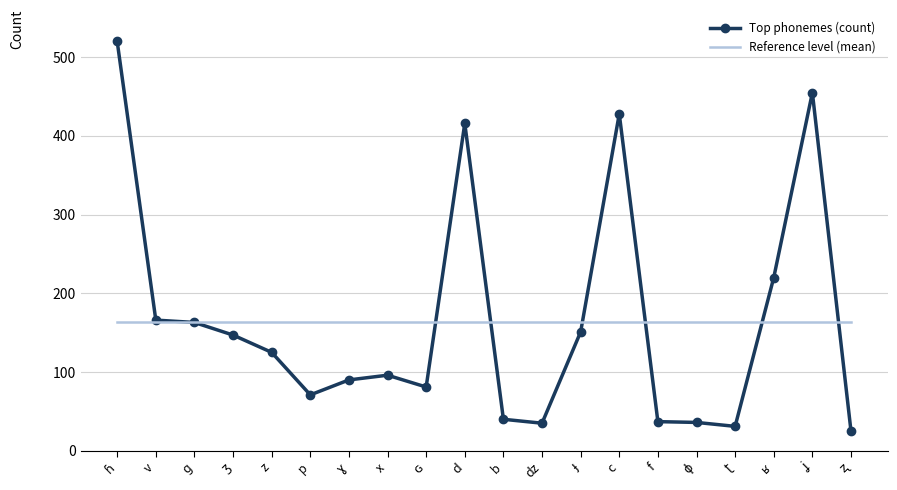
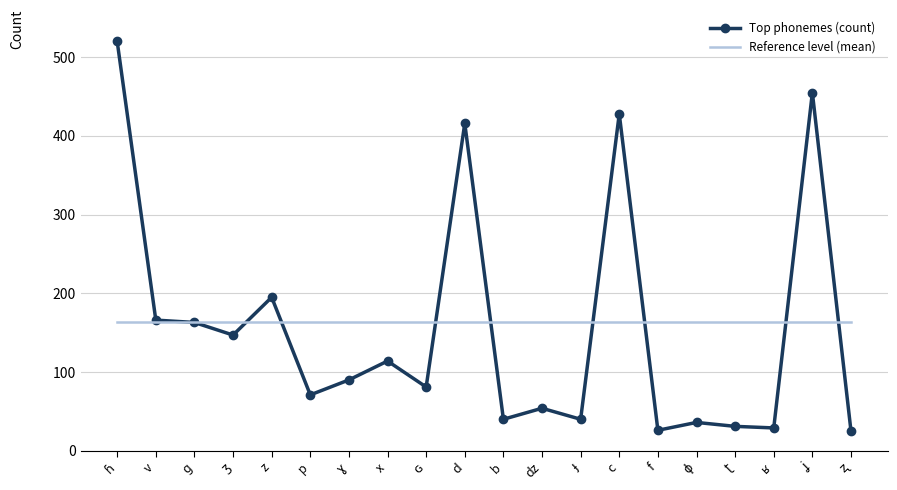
  {
    "Top phonemes (count)": {
      "ɦ": 520,
      "ʒ": 150,
-     "z": 130,
+     "z": 200,
      "p": 70,
      "ɣ": 90,
-     "x": 100,
+     "x": 110,
      "ɢ": 80,
      "d": 420,
      "b": 40,
-     "dz": 40,
-     "ɟ": 150,
+     "dz": 50,
+     "ɟ": 40,
      "c": 430,
-     "f": 40,
+     "f": 30,
      "ɸ": 40,
      "ʈ": 30,
-     "ʁ": 220,
+     "ʁ": 30,
      "ʝ": 460,
      "ʐ": 30
    },
    "Reference level (mean)": {
      "ɦ": 160,
      "ʒ": 160,
      "z": 160,
      "p": 160,
      "ɣ": 160,
      "x": 160,
      "ɢ": 160,
      "d": 160,
      "b": 160,
      "dz": 160,
      "ɟ": 160,
      "c": 160,
      "f": 160,
      "ɸ": 160,
      "ʈ": 160,
      "ʁ": 160,
      "ʝ": 160,
      "ʐ": 160
    }
  }
